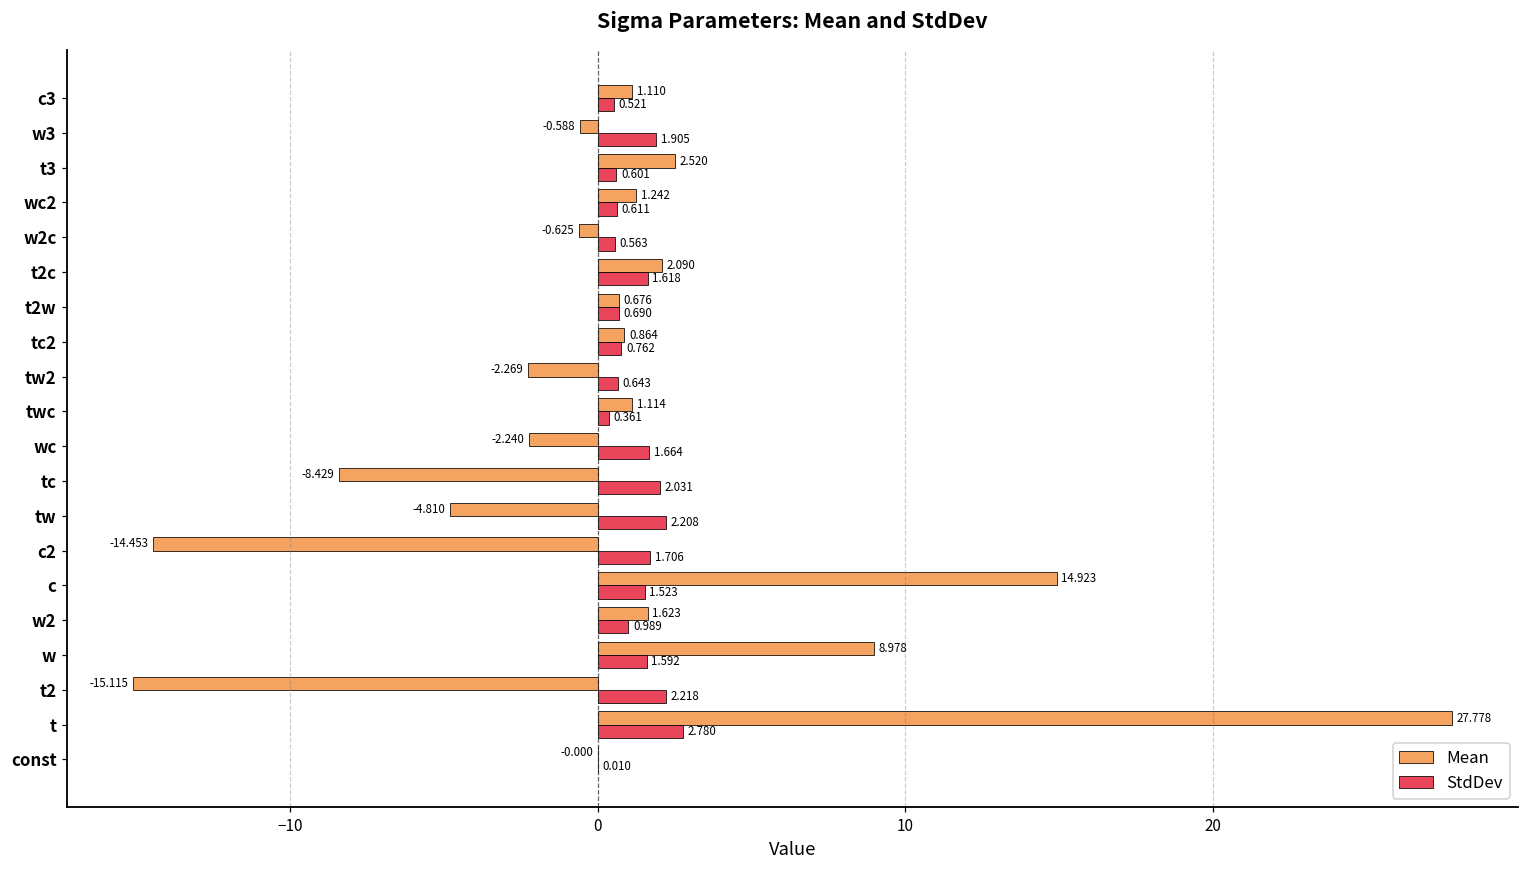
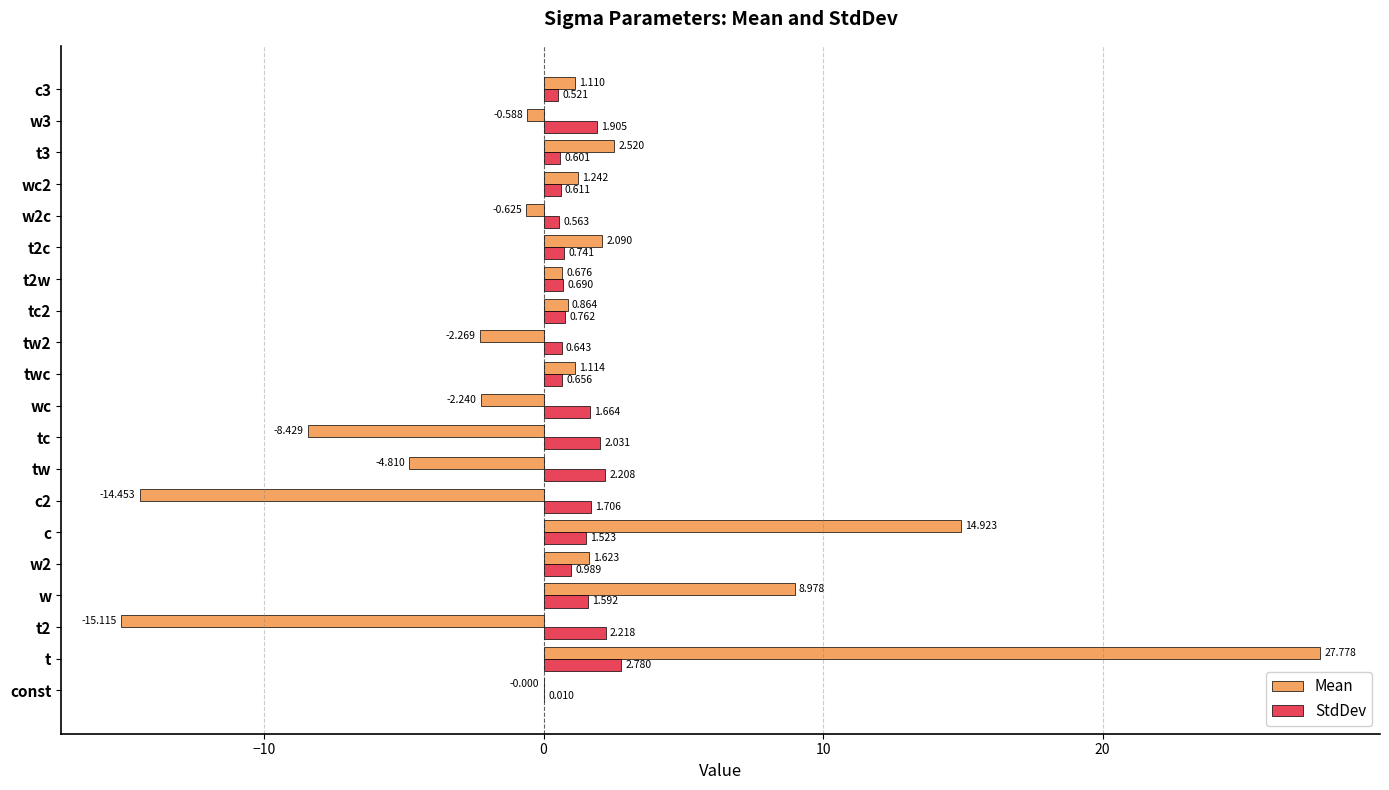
  {
    "Mean": {
      "c3": 1.110,
      "w3": -0.588,
      "t3": 2.520,
      "wc2": 1.242,
      "w2c": -0.625,
      "t2c": 2.090,
      "t2w": 0.676,
      "tc2": 0.864,
      "tw2": -2.269,
      "twc": 1.114,
      "wc": -2.240,
      "tc": -8.429,
      "tw": -4.810,
      "c2": -14.453,
      "c": 14.923,
      "w2": 1.623,
      "w": 8.978,
      "t2": -15.115,
      "t": 27.778,
      "const": -0.000
    },
    "StdDev": {
      "c3": 0.521,
      "w3": 1.905,
      "t3": 0.601,
      "wc2": 0.611,
      "w2c": 0.563,
-     "t2c": 1.618,
+     "t2c": 0.741,
      "t2w": 0.690,
      "tc2": 0.762,
      "tw2": 0.643,
-     "twc": 0.361,
+     "twc": 0.656,
      "wc": 1.664,
      "tc": 2.031,
      "tw": 2.208,
      "c2": 1.706,
      "c": 1.523,
      "w2": 0.989,
      "w": 1.592,
      "t2": 2.218,
      "t": 2.780,
      "const": 0.010
    }
  }
